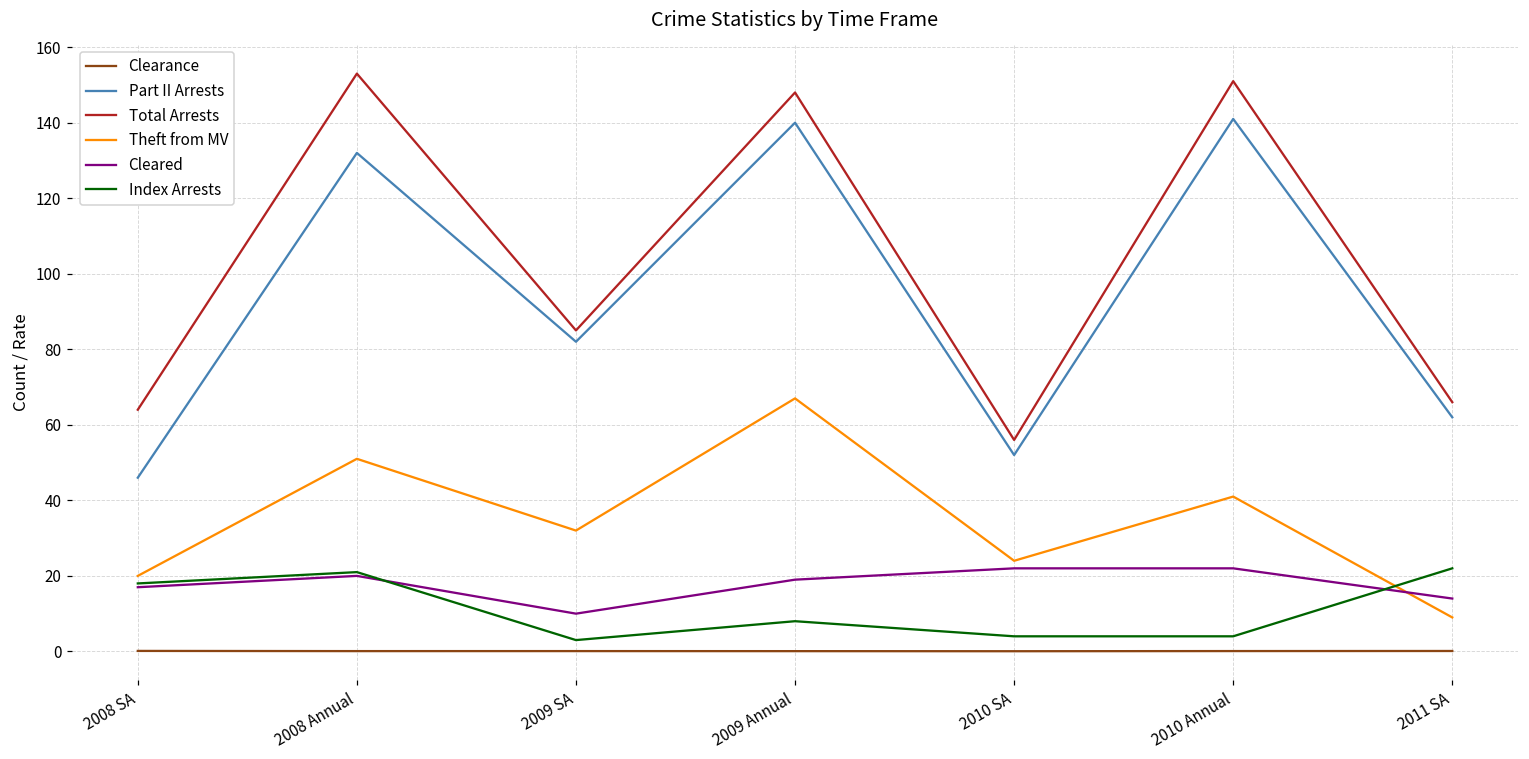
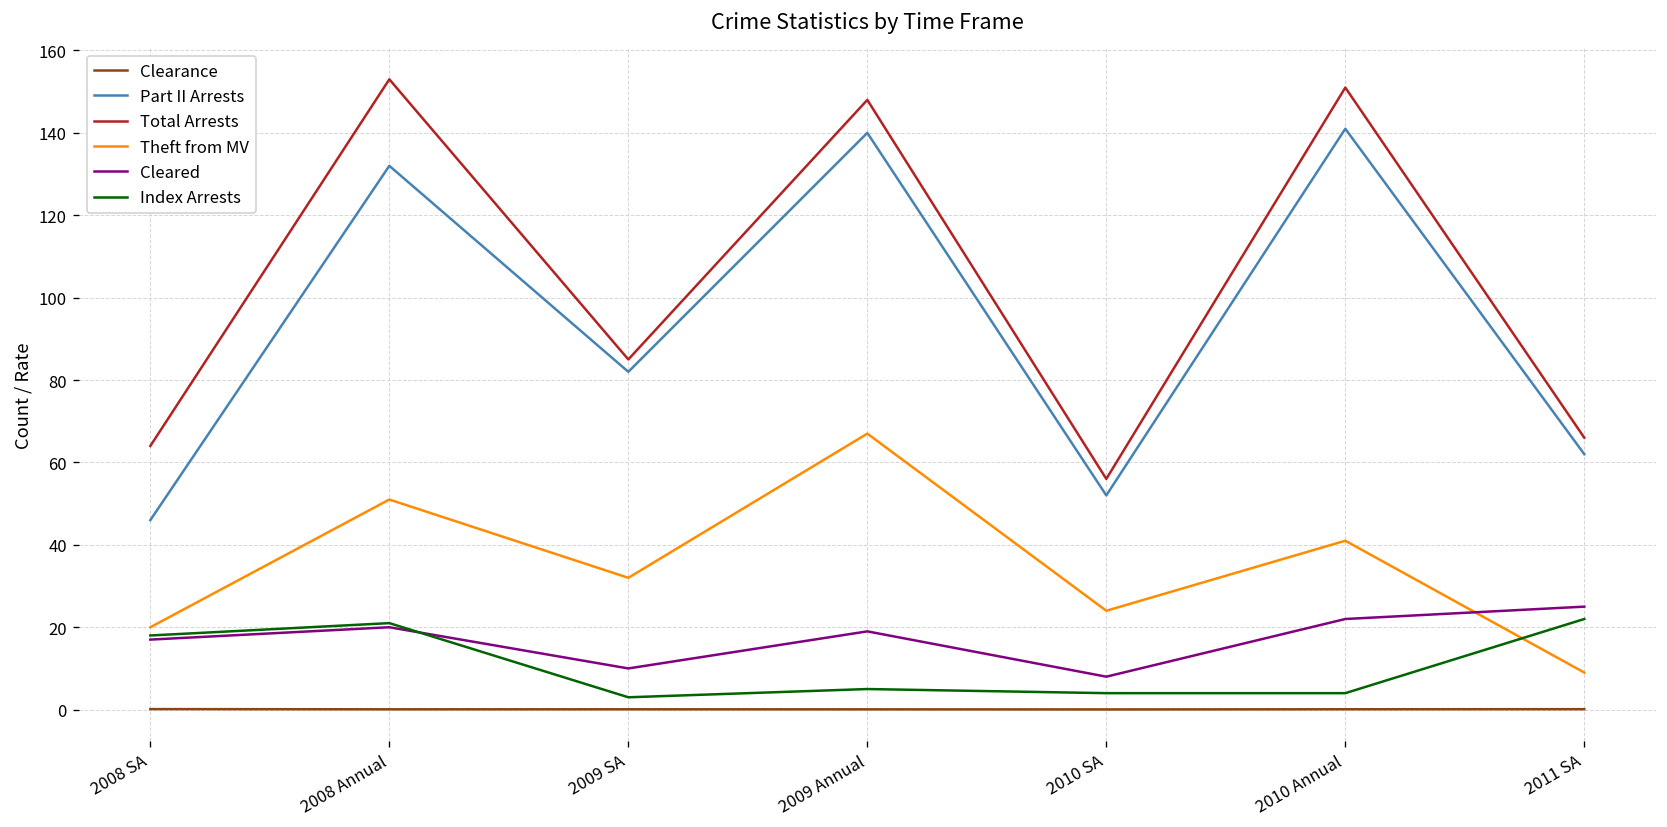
  {
    "Part II Arrests": {
      "2008 SA": 46,
      "2008 Annual": 132,
      "2009 SA": 82,
      "2009 Annual": 140,
      "2010 SA": 52,
      "2010 Annual": 141,
      "2011 SA": 62
    },
    "Theft from MV": {
      "2008 SA": 20,
      "2008 Annual": 51,
      "2009 SA": 32,
      "2009 Annual": 67,
      "2010 SA": 24,
      "2010 Annual": 41,
      "2011 SA": 9
    },
    "Cleared": {
      "2008 SA": 17,
      "2008 Annual": 20,
      "2009 SA": 10,
      "2009 Annual": 19,
-     "2010 SA": 22,
+     "2010 SA": 8,
      "2010 Annual": 22,
-     "2011 SA": 14
+     "2011 SA": 25
    },
    "Index Arrests": {
      "2008 SA": 18,
      "2008 Annual": 21,
      "2009 SA": 3,
-     "2009 Annual": 8,
+     "2009 Annual": 5,
      "2010 SA": 4,
      "2010 Annual": 4,
      "2011 SA": 22
    }
  }
